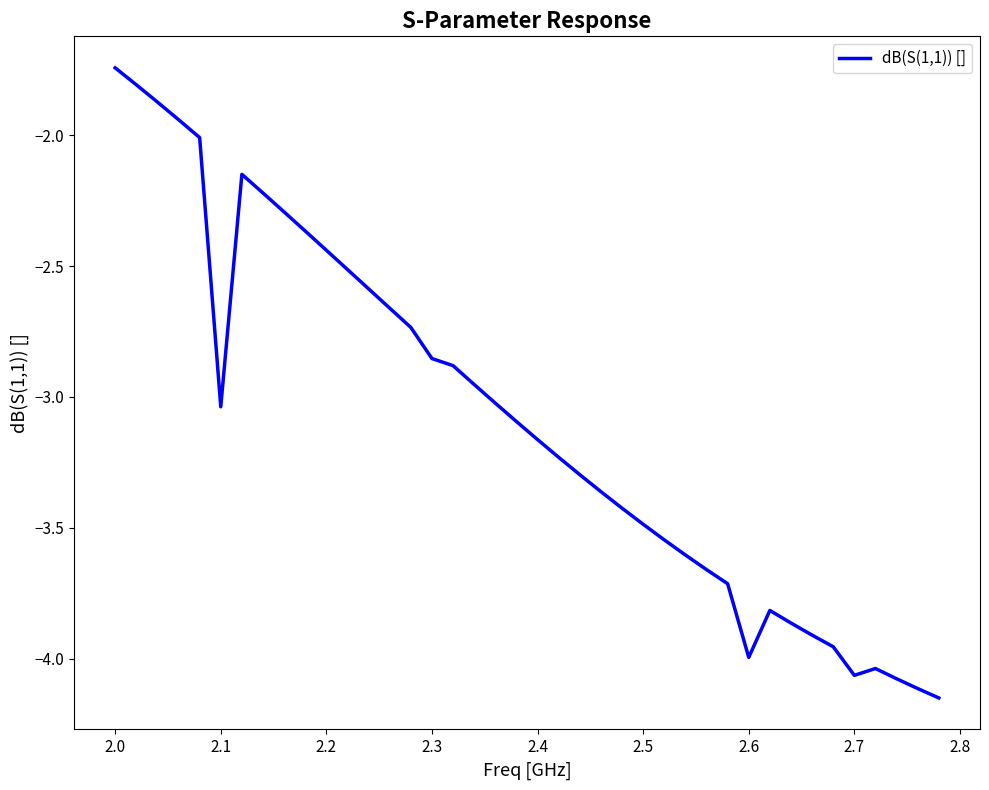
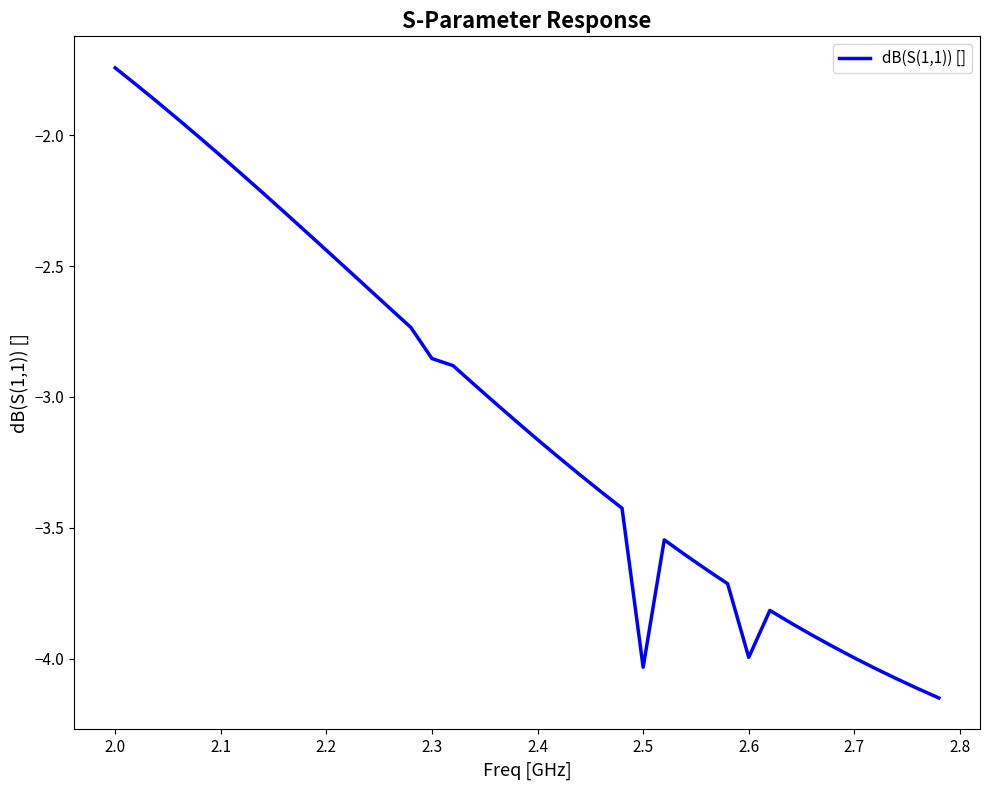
  {
    "2.0": -1.74,
-   "2.1": -3.04,
+   "2.1": -2.08,
    "2.2": -2.44,
    "2.3": -2.85,
    "2.4": -3.16,
-   "2.5": -3.49,
+   "2.5": -4.03,
    "2.6": -4.00,
-   "2.7": -4.06
+   "2.7": -4.00
  }
